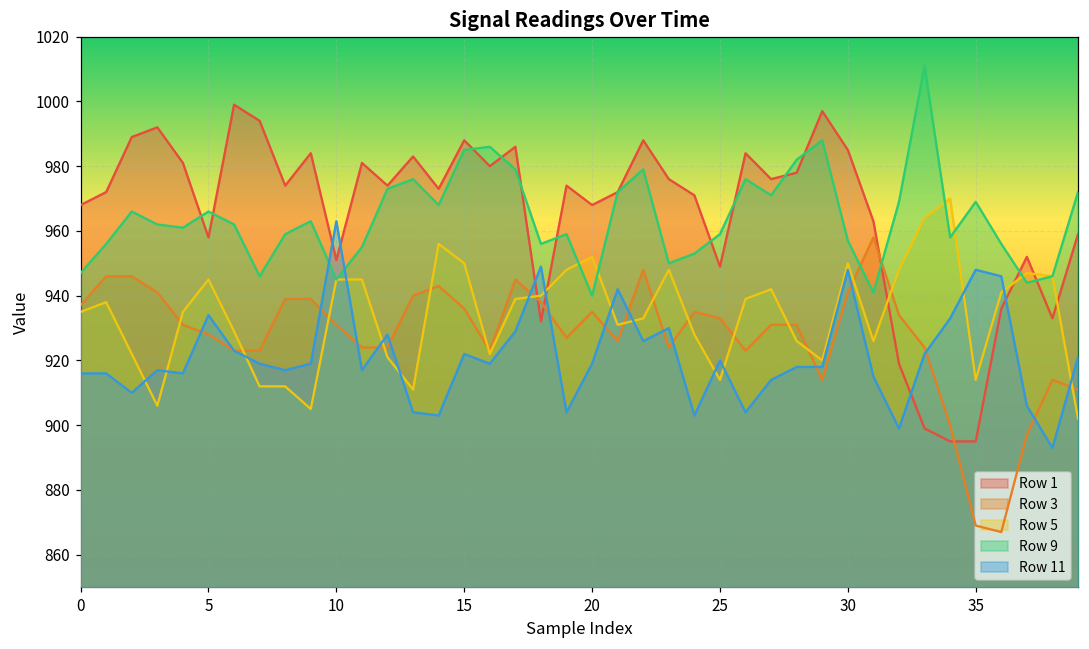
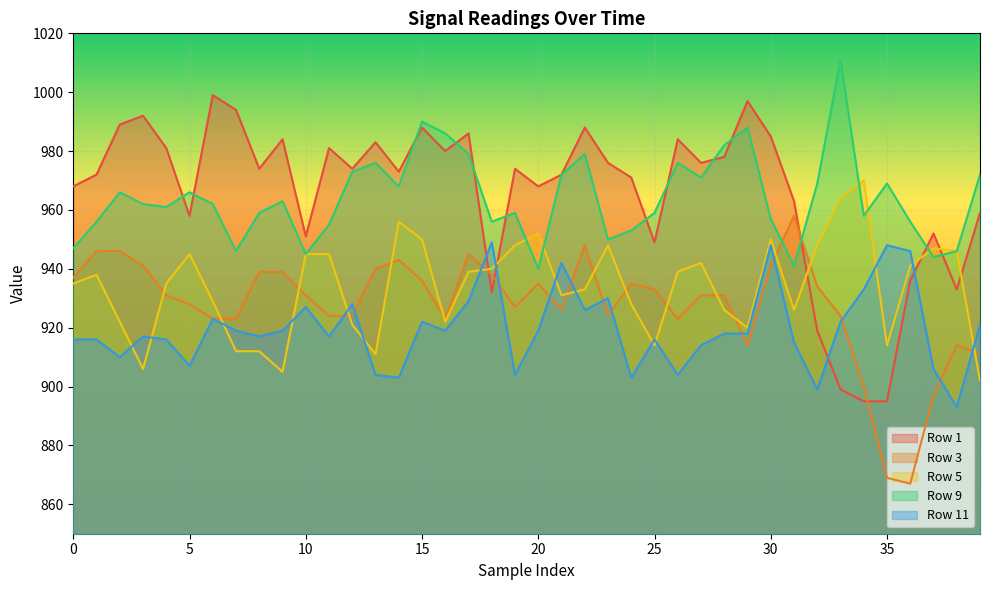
  {
    "Row 9": {
      "0": 947,
      "5": 966,
-     "15": 985,
+     "15": 990,
      "20": 940,
      "25": 959,
      "30": 957,
      "35": 969
    },
    "Row 11": {
      "0": 916,
-     "5": 934,
-     "10": 963,
+     "5": 907,
+     "10": 927,
      "15": 922,
      "20": 919,
-     "25": 920,
+     "25": 916,
      "30": 948,
      "35": 948
    }
  }
